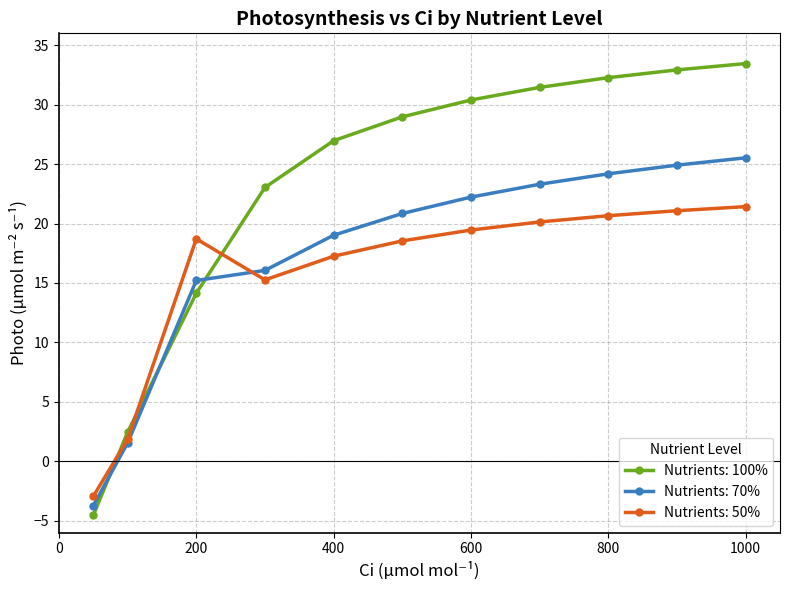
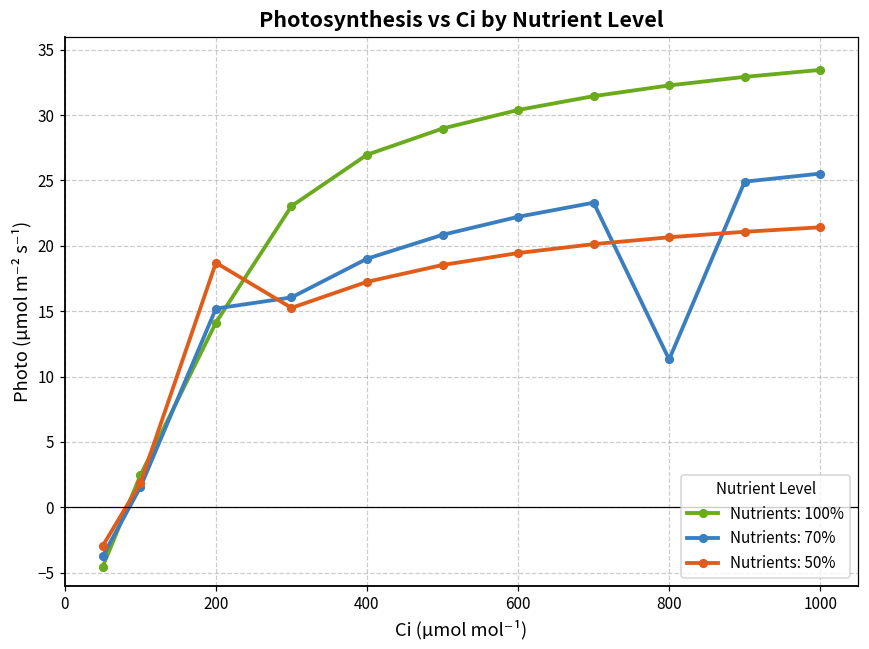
  {
    "Nutrients: 100%": {
      "200": 14.1,
      "400": 27.0,
      "600": 30.4,
      "800": 32.3,
      "1000": 33.5
    },
    "Nutrients: 70%": {
      "200": 15.2,
      "400": 19.0,
      "600": 22.2,
-     "800": 24.2,
+     "800": 11.3,
      "1000": 25.5
    },
    "Nutrients: 50%": {
      "200": 18.7,
      "400": 17.2,
      "600": 19.5,
      "800": 20.7,
      "1000": 21.4
    }
  }
